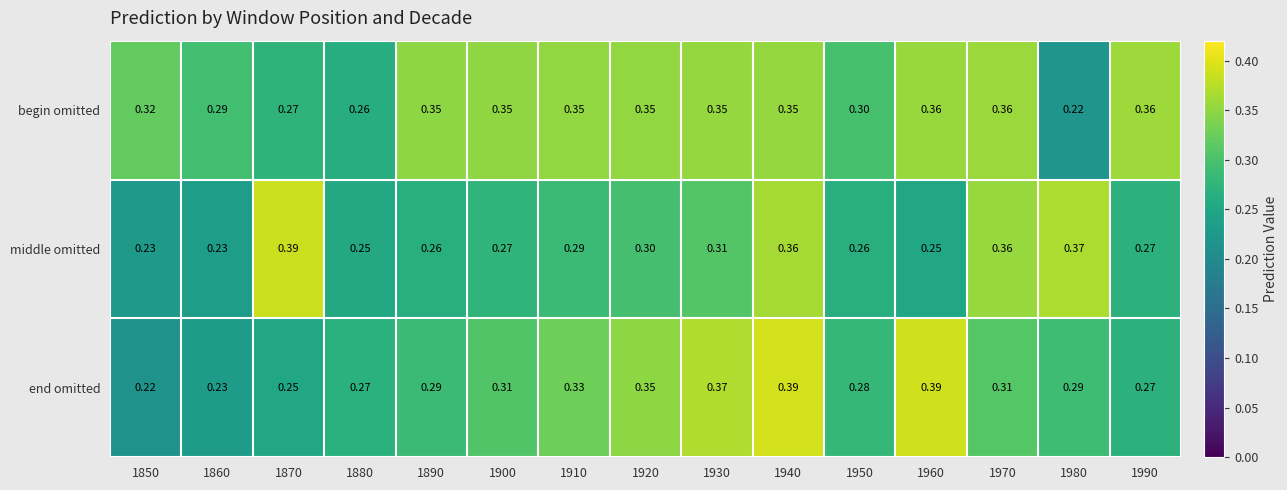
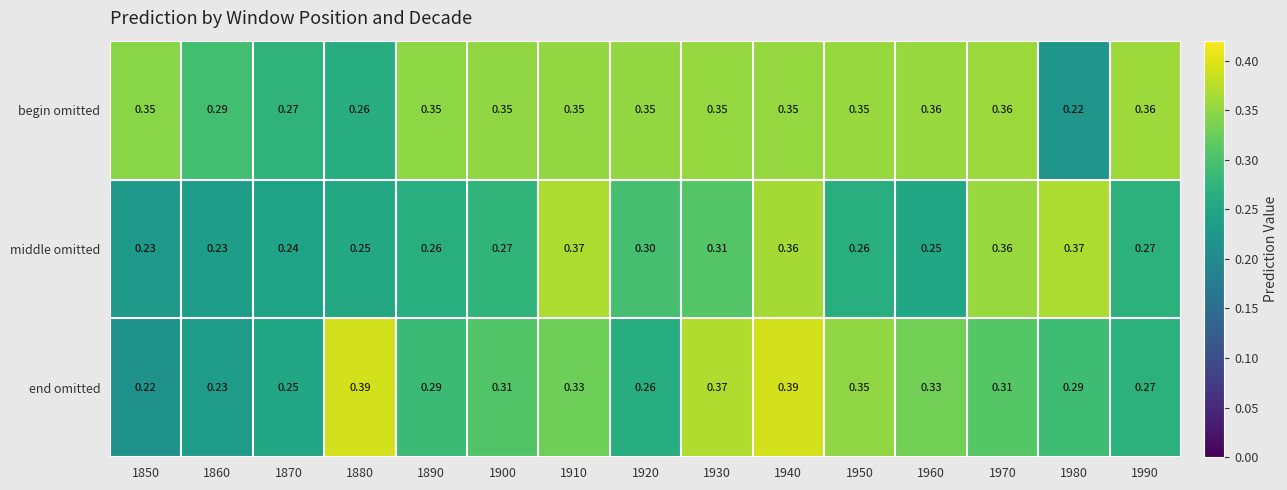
  {
    "begin omitted": {
-     "1850": 0.32,
+     "1850": 0.35,
      "1860": 0.29,
      "1870": 0.27,
      "1880": 0.26,
      "1890": 0.35,
      "1900": 0.35,
      "1910": 0.35,
      "1920": 0.35,
      "1930": 0.35,
      "1940": 0.35,
-     "1950": 0.30,
+     "1950": 0.35,
      "1960": 0.36,
      "1970": 0.36,
      "1980": 0.22,
      "1990": 0.36
    },
    "middle omitted": {
      "1850": 0.23,
      "1860": 0.23,
-     "1870": 0.39,
+     "1870": 0.24,
      "1880": 0.25,
      "1890": 0.26,
      "1900": 0.27,
-     "1910": 0.29,
+     "1910": 0.37,
      "1920": 0.30,
      "1930": 0.31,
      "1940": 0.36,
      "1950": 0.26,
      "1960": 0.25,
      "1970": 0.36,
      "1980": 0.37,
      "1990": 0.27
    },
    "end omitted": {
      "1850": 0.22,
      "1860": 0.23,
      "1870": 0.25,
-     "1880": 0.27,
+     "1880": 0.39,
      "1890": 0.29,
      "1900": 0.31,
      "1910": 0.33,
-     "1920": 0.35,
+     "1920": 0.26,
      "1930": 0.37,
      "1940": 0.39,
-     "1950": 0.28,
-     "1960": 0.39,
+     "1950": 0.35,
+     "1960": 0.33,
      "1970": 0.31,
      "1980": 0.29,
      "1990": 0.27
    }
  }
